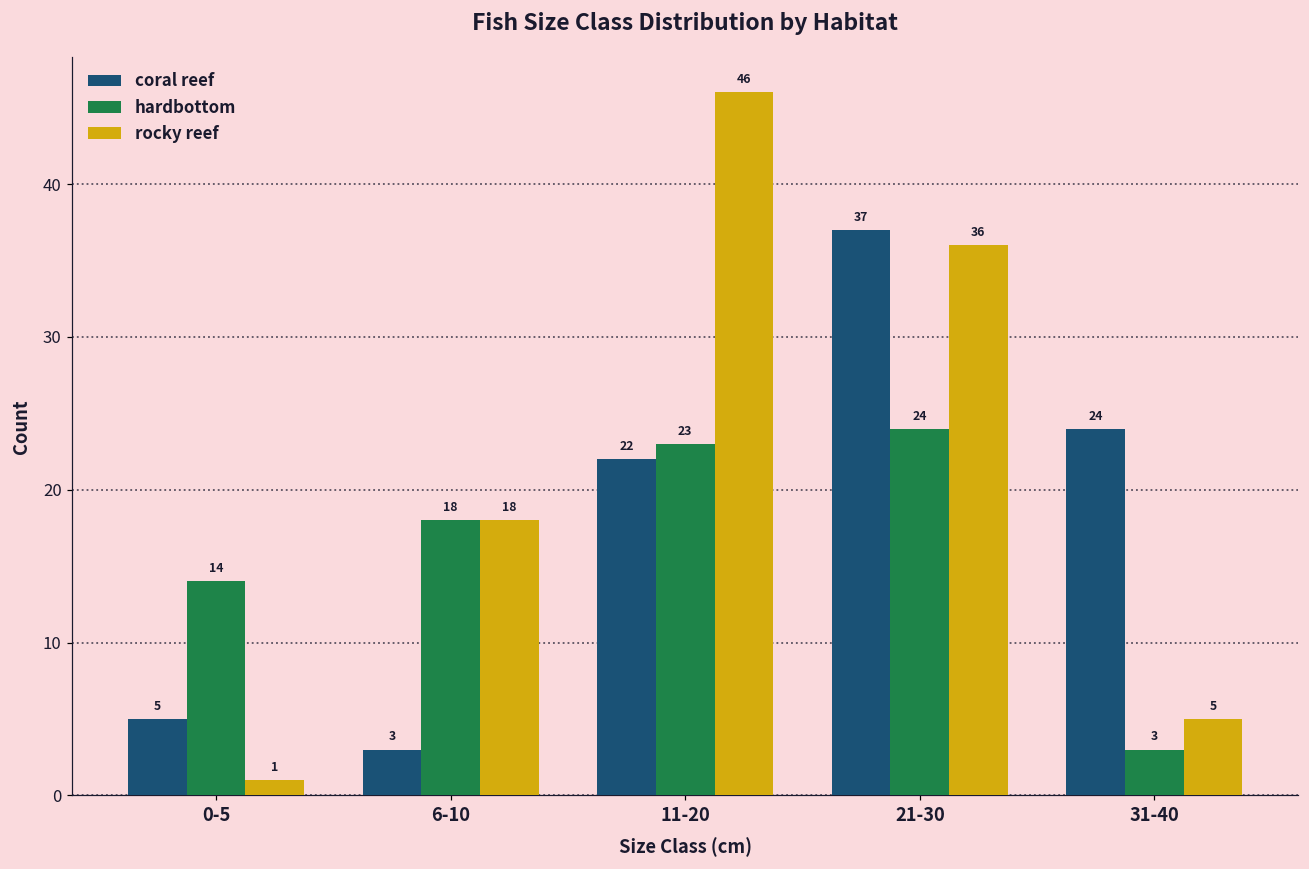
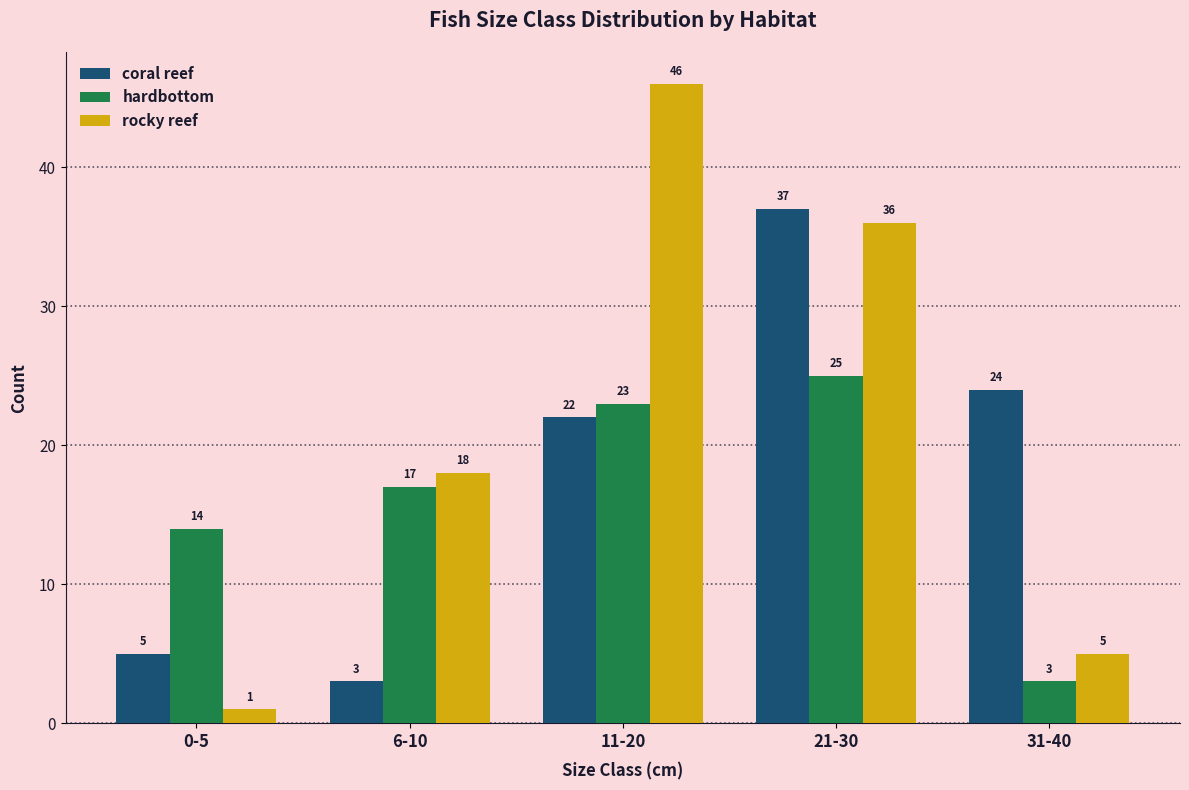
  {
    "coral reef": {
      "0-5": 5,
      "6-10": 3,
      "11-20": 22,
      "21-30": 37,
      "31-40": 24
    },
    "hardbottom": {
      "0-5": 14,
-     "6-10": 18,
+     "6-10": 17,
      "11-20": 23,
-     "21-30": 24,
+     "21-30": 25,
      "31-40": 3
    },
    "rocky reef": {
      "0-5": 1,
      "6-10": 18,
      "11-20": 46,
      "21-30": 36,
      "31-40": 5
    }
  }
